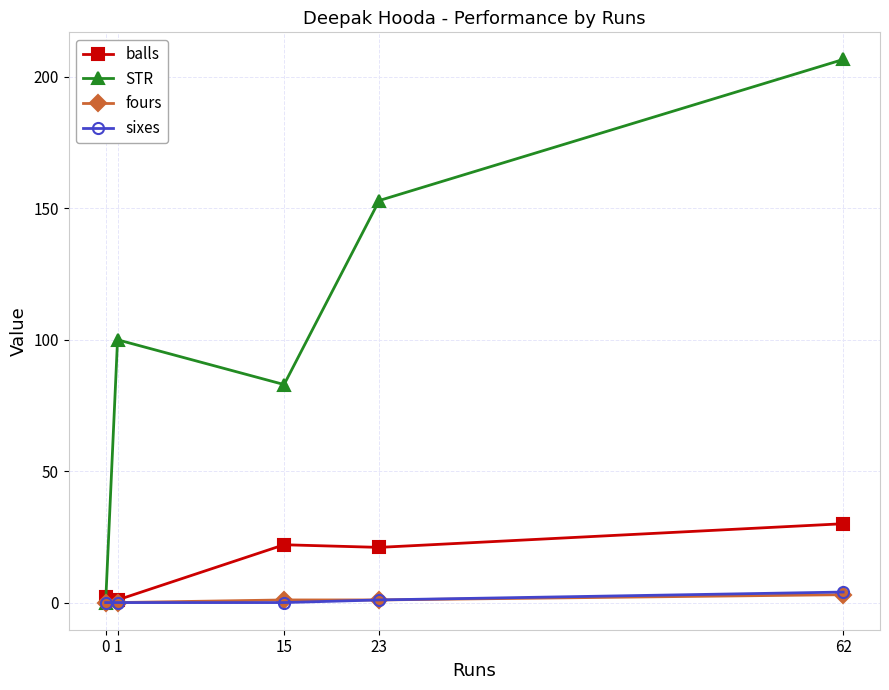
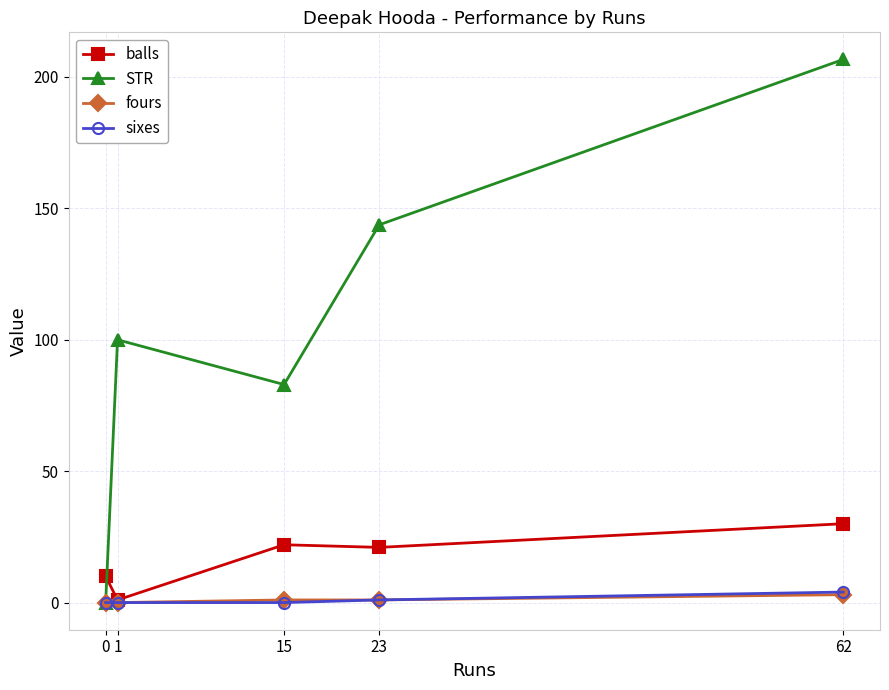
  {
    "balls": {
-     "0": 2,
+     "0": 10,
      "1": 1,
      "15": 22,
      "23": 21,
      "62": 30
    },
    "STR": {
      "1": 100,
      "15": 83,
-     "23": 153,
+     "23": 144,
      "62": 207
    },
    "fours": {
      "15": 1,
      "62": 3
    },
    "sixes": {
      "15": 0,
      "62": 4
    }
  }
